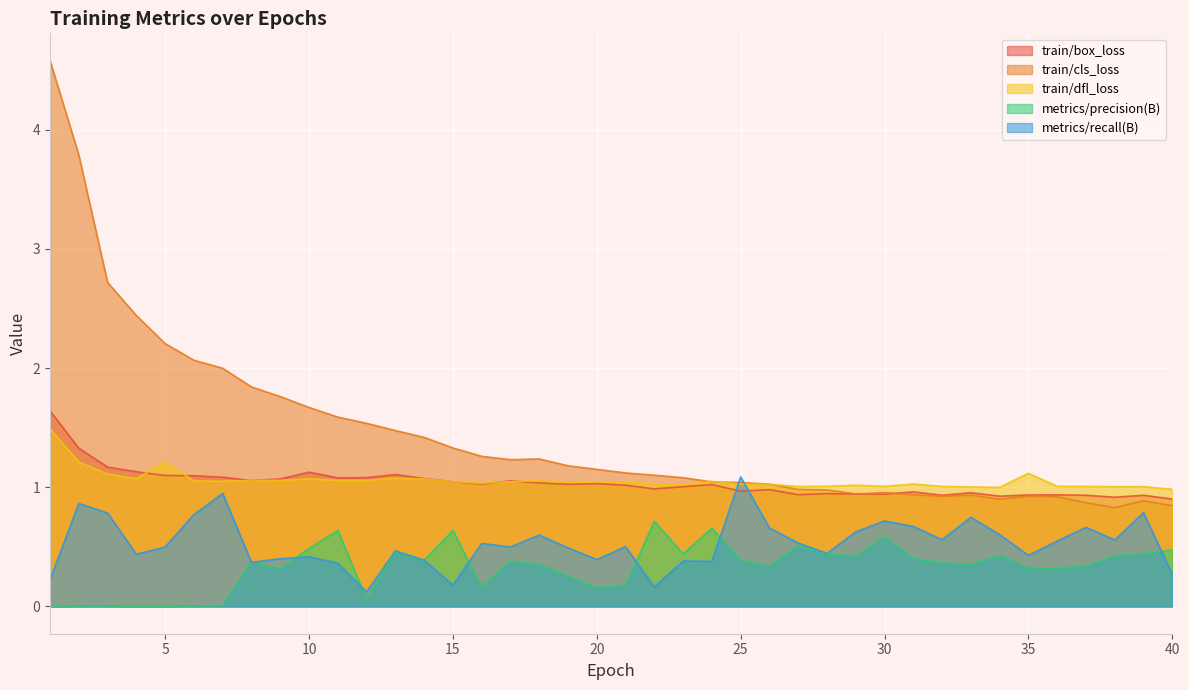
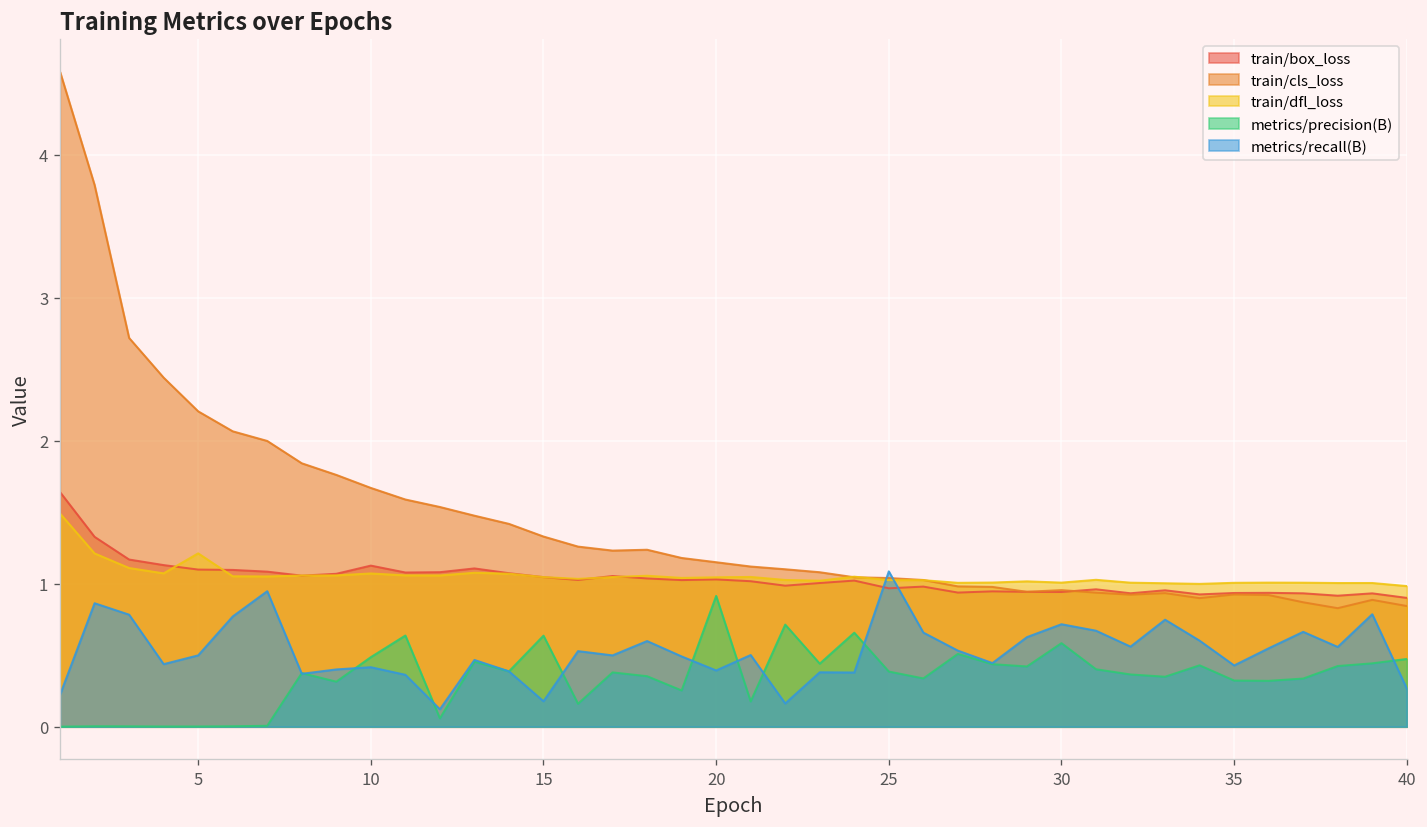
  {
    "train/dfl_loss": {
      "5": 1.21,
      "10": 1.07,
      "30": 1.01,
-     "35": 1.12,
+     "35": 1.01,
      "40": 0.98
    },
    "metrics/precision(B)": {
      "5": 0.00,
      "10": 0.49,
      "15": 0.64,
-     "20": 0.16,
+     "20": 0.91,
      "25": 0.39,
      "30": 0.58,
      "35": 0.32,
      "40": 0.47
    },
    "metrics/recall(B)": {
      "5": 0.50,
      "10": 0.42,
      "15": 0.18,
      "20": 0.39,
      "25": 1.09,
      "30": 0.72,
      "35": 0.43,
      "40": 0.27
    }
  }
